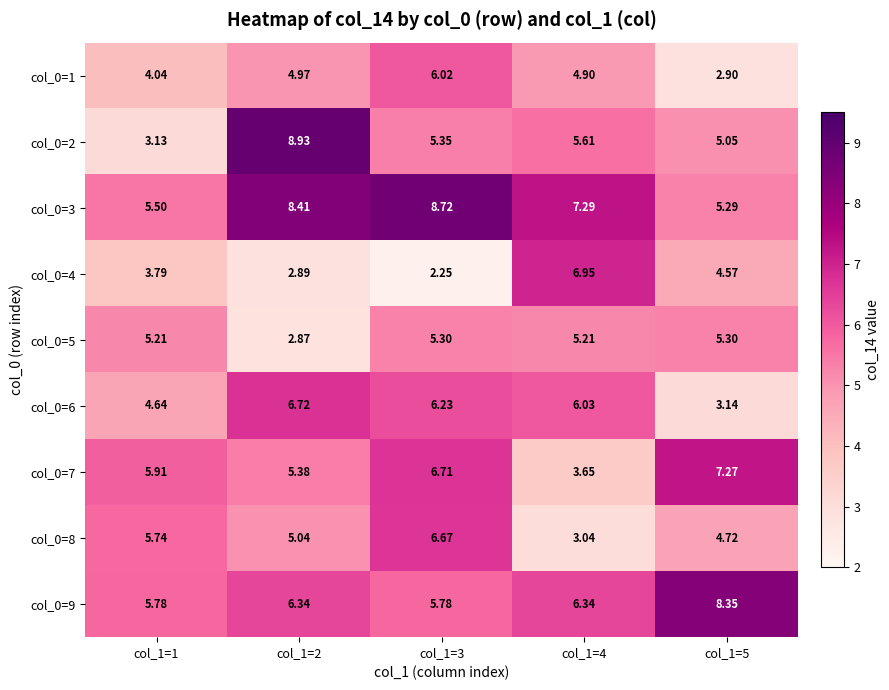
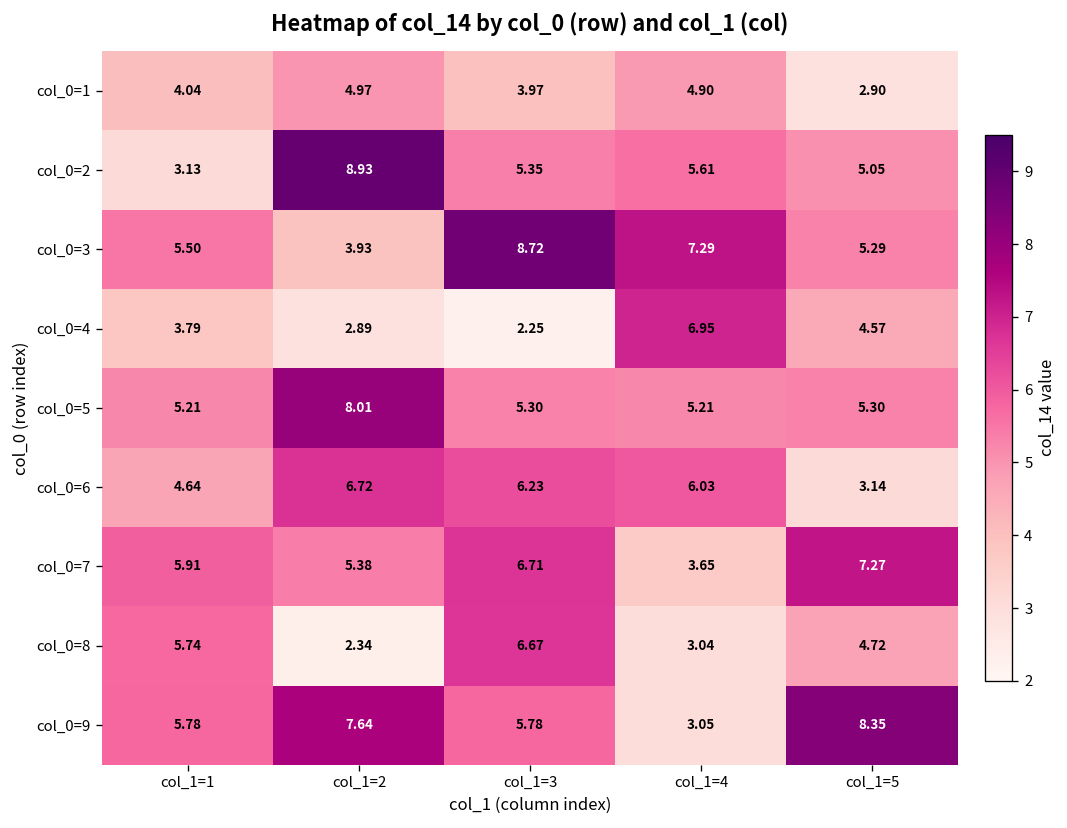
  {
    "col_0=1": {
      "col_1=1": 4.04,
      "col_1=2": 4.97,
-     "col_1=3": 6.02,
+     "col_1=3": 3.97,
      "col_1=4": 4.90,
      "col_1=5": 2.90
    },
    "col_0=2": {
      "col_1=1": 3.13,
      "col_1=2": 8.93,
      "col_1=3": 5.35,
      "col_1=4": 5.61,
      "col_1=5": 5.05
    },
    "col_0=3": {
      "col_1=1": 5.50,
-     "col_1=2": 8.41,
+     "col_1=2": 3.93,
      "col_1=3": 8.72,
      "col_1=4": 7.29,
      "col_1=5": 5.29
    },
    "col_0=4": {
      "col_1=1": 3.79,
      "col_1=2": 2.89,
      "col_1=3": 2.25,
      "col_1=4": 6.95,
      "col_1=5": 4.57
    },
    "col_0=5": {
      "col_1=1": 5.21,
-     "col_1=2": 2.87,
+     "col_1=2": 8.01,
      "col_1=3": 5.30,
      "col_1=4": 5.21,
      "col_1=5": 5.30
    },
    "col_0=6": {
      "col_1=1": 4.64,
      "col_1=2": 6.72,
      "col_1=3": 6.23,
      "col_1=4": 6.03,
      "col_1=5": 3.14
    },
    "col_0=7": {
      "col_1=1": 5.91,
      "col_1=2": 5.38,
      "col_1=3": 6.71,
      "col_1=4": 3.65,
      "col_1=5": 7.27
    },
    "col_0=8": {
      "col_1=1": 5.74,
-     "col_1=2": 5.04,
+     "col_1=2": 2.34,
      "col_1=3": 6.67,
      "col_1=4": 3.04,
      "col_1=5": 4.72
    },
    "col_0=9": {
      "col_1=1": 5.78,
-     "col_1=2": 6.34,
+     "col_1=2": 7.64,
      "col_1=3": 5.78,
-     "col_1=4": 6.34,
+     "col_1=4": 3.05,
      "col_1=5": 8.35
    }
  }
